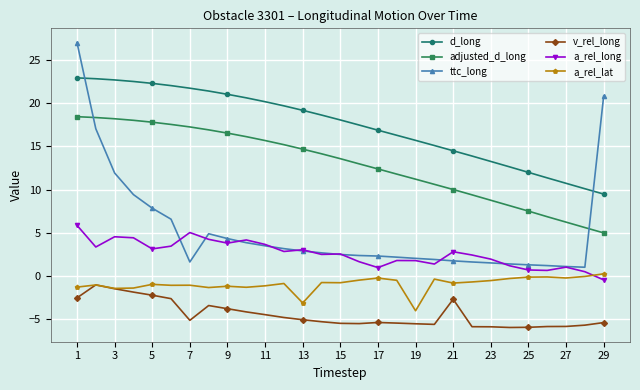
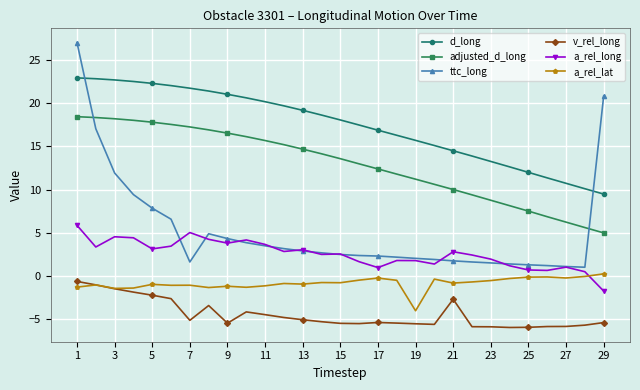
  {
    "ttc_long": {
      "1": 27,
      "3": 12,
      "5": 8,
      "7": 2,
      "9": 4,
      "17": 2,
      "21": 2,
      "23": 1,
      "25": 1,
      "29": 21
    },
    "v_rel_long": {
-     "1": -3,
+     "1": -1,
      "5": -2,
      "7": -5,
-     "9": -4,
+     "9": -6,
      "11": -5,
      "13": -5,
      "15": -6,
      "17": -5,
      "19": -6,
      "21": -3,
      "23": -6,
      "25": -6,
      "27": -6,
      "29": -5
    },
    "a_rel_long": {
      "1": 6,
      "3": 5,
      "5": 3,
      "7": 5,
      "9": 4,
      "17": 1,
      "21": 3,
      "23": 2,
      "25": 1,
-     "29": -1
+     "29": -2
    },
    "a_rel_lat": {
      "1": -1,
      "5": -1,
      "7": -1,
      "9": -1,
      "11": -1,
-     "13": -3,
+     "13": -1,
      "15": -1,
      "17": 0,
      "19": -4,
      "21": -1,
      "23": -1,
      "25": 0,
      "27": 0,
      "29": 0
    }
  }
